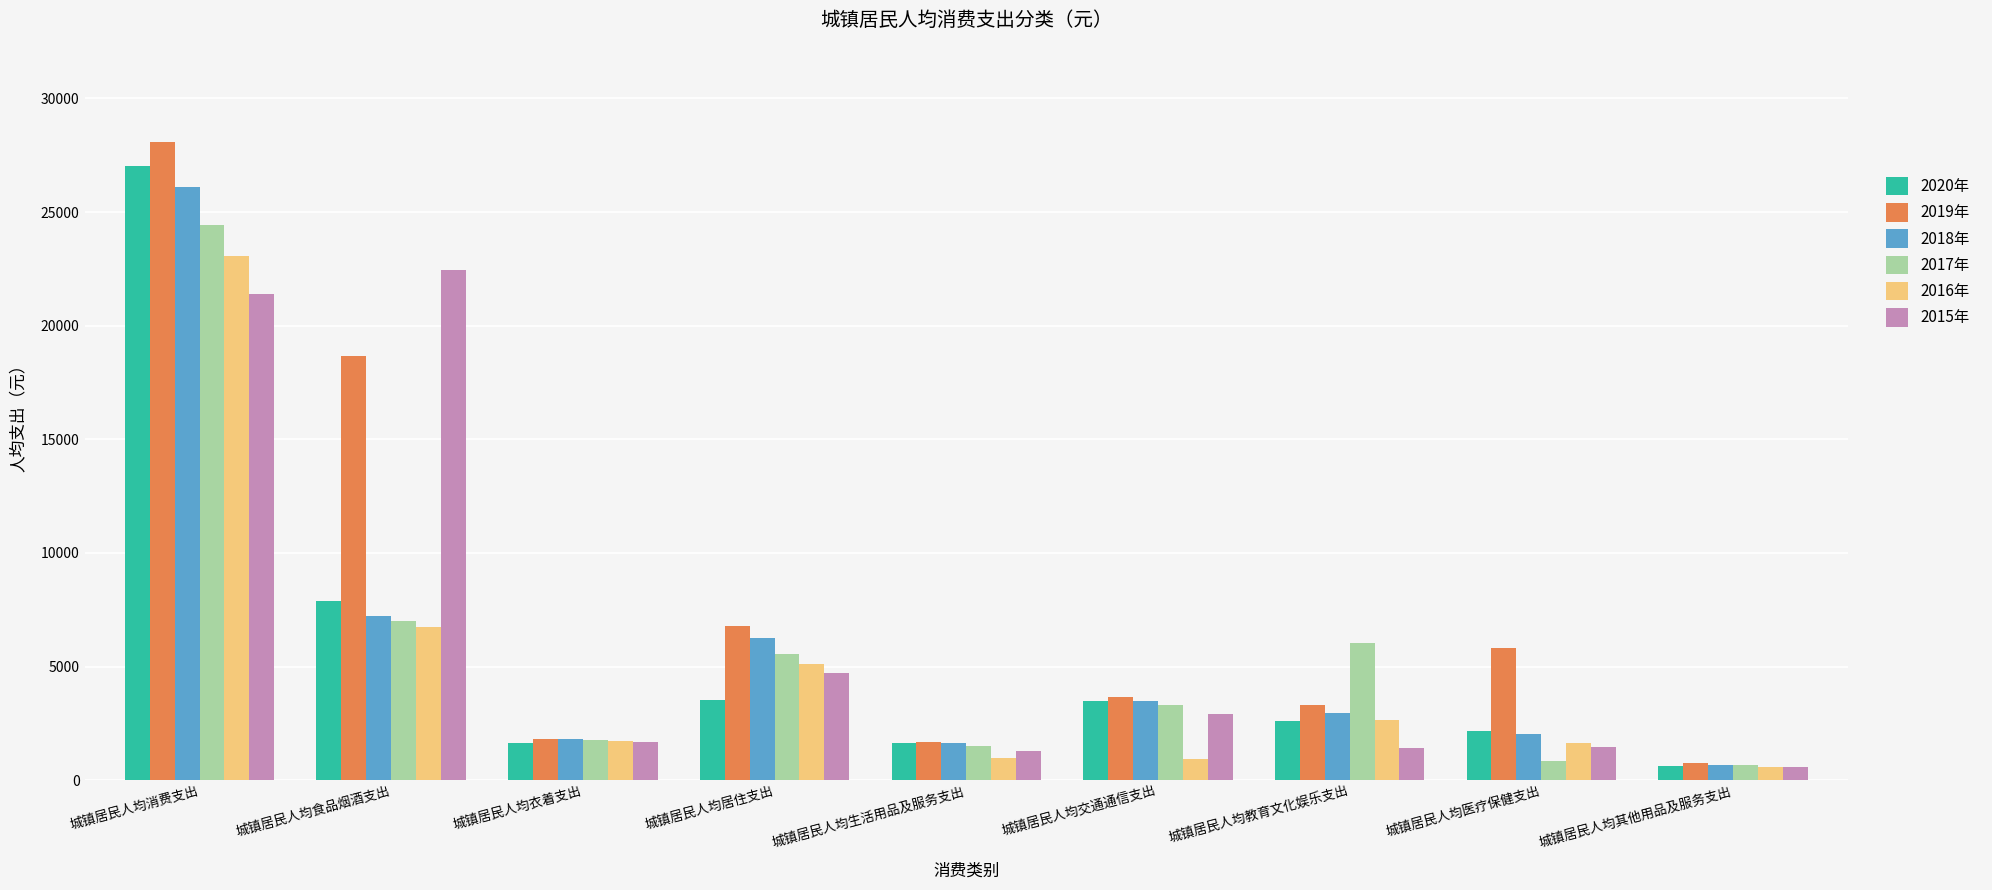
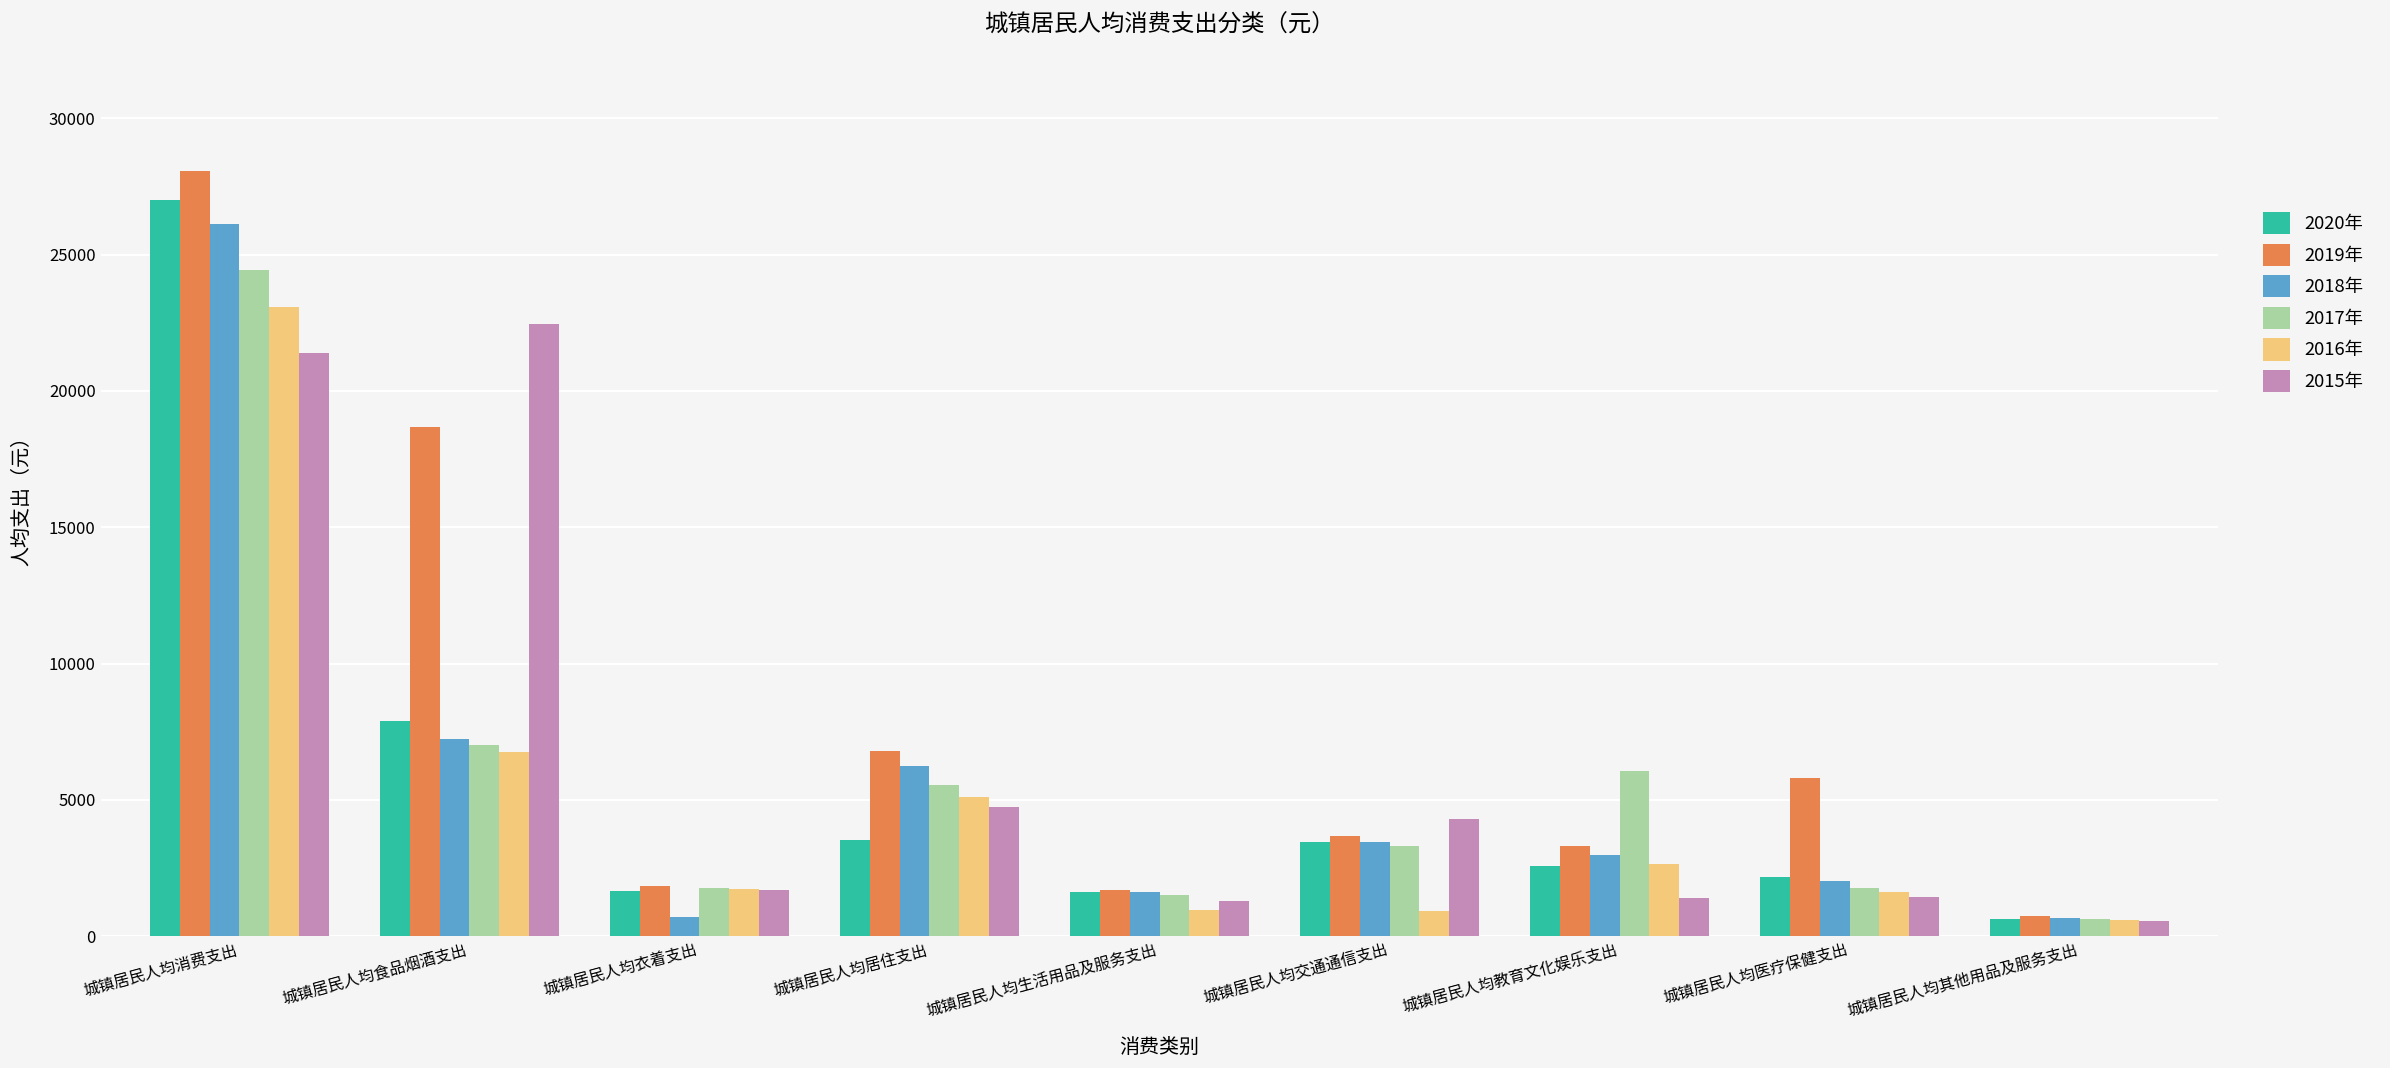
  {
    "2020年": {
      "城镇居民人均消费支出": 27000,
      "城镇居民人均食品烟酒支出": 7900,
      "城镇居民人均衣着支出": 1600,
      "城镇居民人均居住支出": 3500,
      "城镇居民人均生活用品及服务支出": 1600,
      "城镇居民人均交通通信支出": 3500,
      "城镇居民人均教育文化娱乐支出": 2600,
      "城镇居民人均医疗保健支出": 2200,
      "城镇居民人均其他用品及服务支出": 600
    },
    "2019年": {
      "城镇居民人均消费支出": 28100,
      "城镇居民人均食品烟酒支出": 18700,
      "城镇居民人均衣着支出": 1800,
      "城镇居民人均居住支出": 6800,
      "城镇居民人均生活用品及服务支出": 1700,
      "城镇居民人均交通通信支出": 3700,
      "城镇居民人均教育文化娱乐支出": 3300,
      "城镇居民人均医疗保健支出": 5800,
      "城镇居民人均其他用品及服务支出": 700
    },
    "2018年": {
      "城镇居民人均消费支出": 26100,
      "城镇居民人均食品烟酒支出": 7200,
-     "城镇居民人均衣着支出": 1800,
+     "城镇居民人均衣着支出": 700,
      "城镇居民人均居住支出": 6300,
      "城镇居民人均生活用品及服务支出": 1600,
      "城镇居民人均交通通信支出": 3500,
      "城镇居民人均教育文化娱乐支出": 3000,
      "城镇居民人均医疗保健支出": 2000,
      "城镇居民人均其他用品及服务支出": 700
    },
    "2017年": {
      "城镇居民人均消费支出": 24400,
      "城镇居民人均食品烟酒支出": 7000,
      "城镇居民人均衣着支出": 1800,
      "城镇居民人均居住支出": 5600,
      "城镇居民人均生活用品及服务支出": 1500,
      "城镇居民人均交通通信支出": 3300,
      "城镇居民人均教育文化娱乐支出": 6000,
-     "城镇居民人均医疗保健支出": 800,
+     "城镇居民人均医疗保健支出": 1800,
      "城镇居民人均其他用品及服务支出": 700
    },
    "2016年": {
      "城镇居民人均消费支出": 23100,
      "城镇居民人均食品烟酒支出": 6800,
      "城镇居民人均衣着支出": 1700,
      "城镇居民人均居住支出": 5100,
      "城镇居民人均生活用品及服务支出": 1000,
      "城镇居民人均交通通信支出": 900,
      "城镇居民人均教育文化娱乐支出": 2600,
      "城镇居民人均医疗保健支出": 1600,
      "城镇居民人均其他用品及服务支出": 600
    },
    "2015年": {
      "城镇居民人均消费支出": 21400,
      "城镇居民人均食品烟酒支出": 22500,
      "城镇居民人均衣着支出": 1700,
      "城镇居民人均居住支出": 4700,
      "城镇居民人均生活用品及服务支出": 1300,
-     "城镇居民人均交通通信支出": 2900,
+     "城镇居民人均交通通信支出": 4300,
      "城镇居民人均教育文化娱乐支出": 1400,
      "城镇居民人均医疗保健支出": 1400,
      "城镇居民人均其他用品及服务支出": 600
    }
  }
